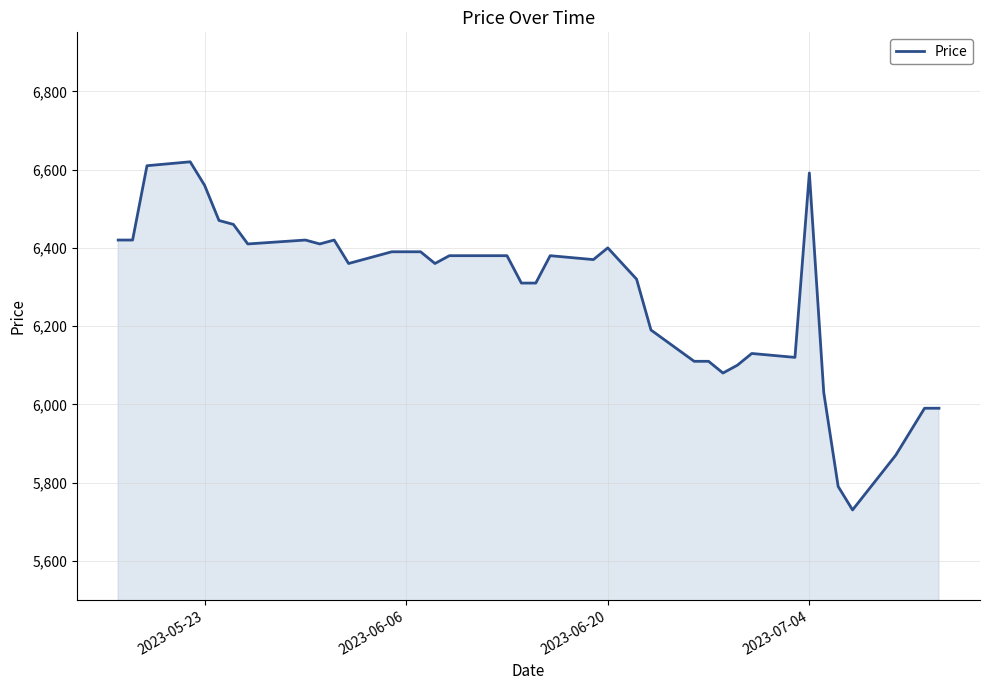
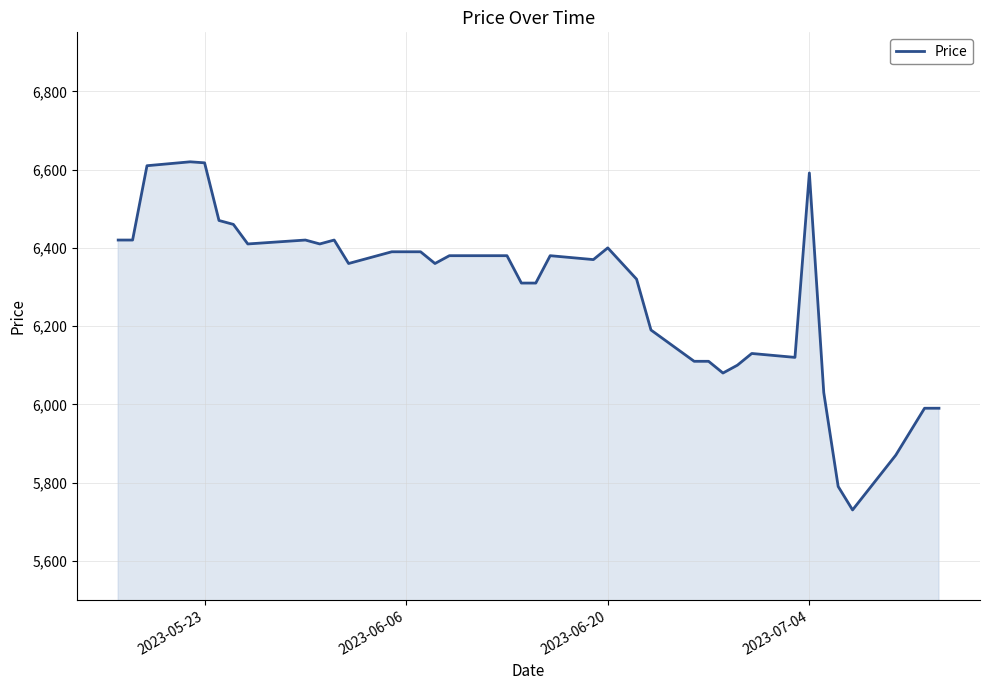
  {
-   "2023-05-23": "6,560",
+   "2023-05-23": "6,620",
    "2023-06-20": "6,400",
    "2023-07-04": "6,590"
  }
